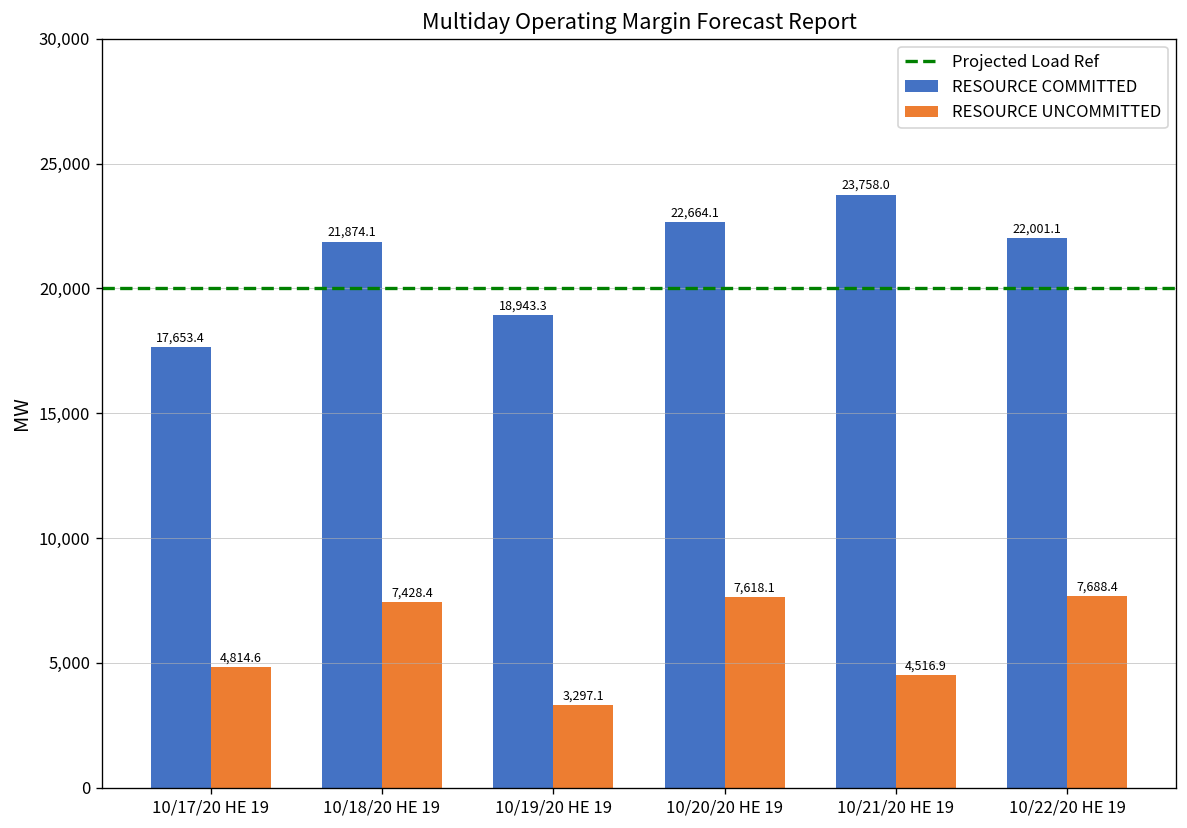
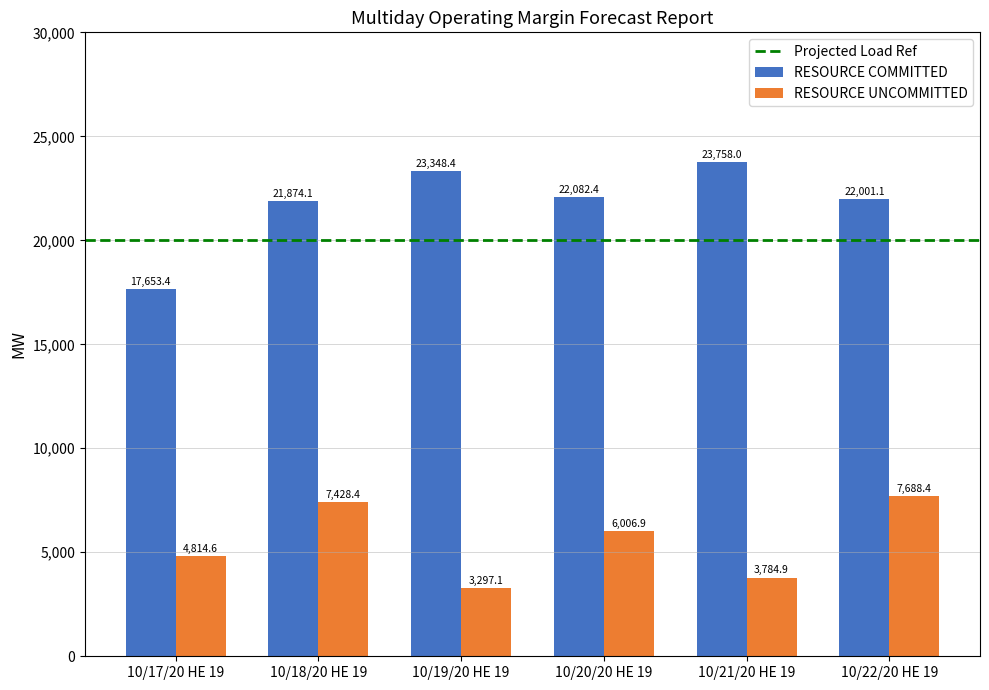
  {
    "RESOURCE COMMITTED": {
      "10/17/20 HE 19": "17,653.4",
      "10/18/20 HE 19": "21,874.1",
-     "10/19/20 HE 19": "18,943.3",
-     "10/20/20 HE 19": "22,664.1",
+     "10/19/20 HE 19": "23,348.4",
+     "10/20/20 HE 19": "22,082.4",
      "10/21/20 HE 19": "23,758.0",
      "10/22/20 HE 19": "22,001.1"
    },
    "RESOURCE UNCOMMITTED": {
      "10/17/20 HE 19": "4,814.6",
      "10/18/20 HE 19": "7,428.4",
      "10/19/20 HE 19": "3,297.1",
-     "10/20/20 HE 19": "7,618.1",
-     "10/21/20 HE 19": "4,516.9",
+     "10/20/20 HE 19": "6,006.9",
+     "10/21/20 HE 19": "3,784.9",
      "10/22/20 HE 19": "7,688.4"
    }
  }
